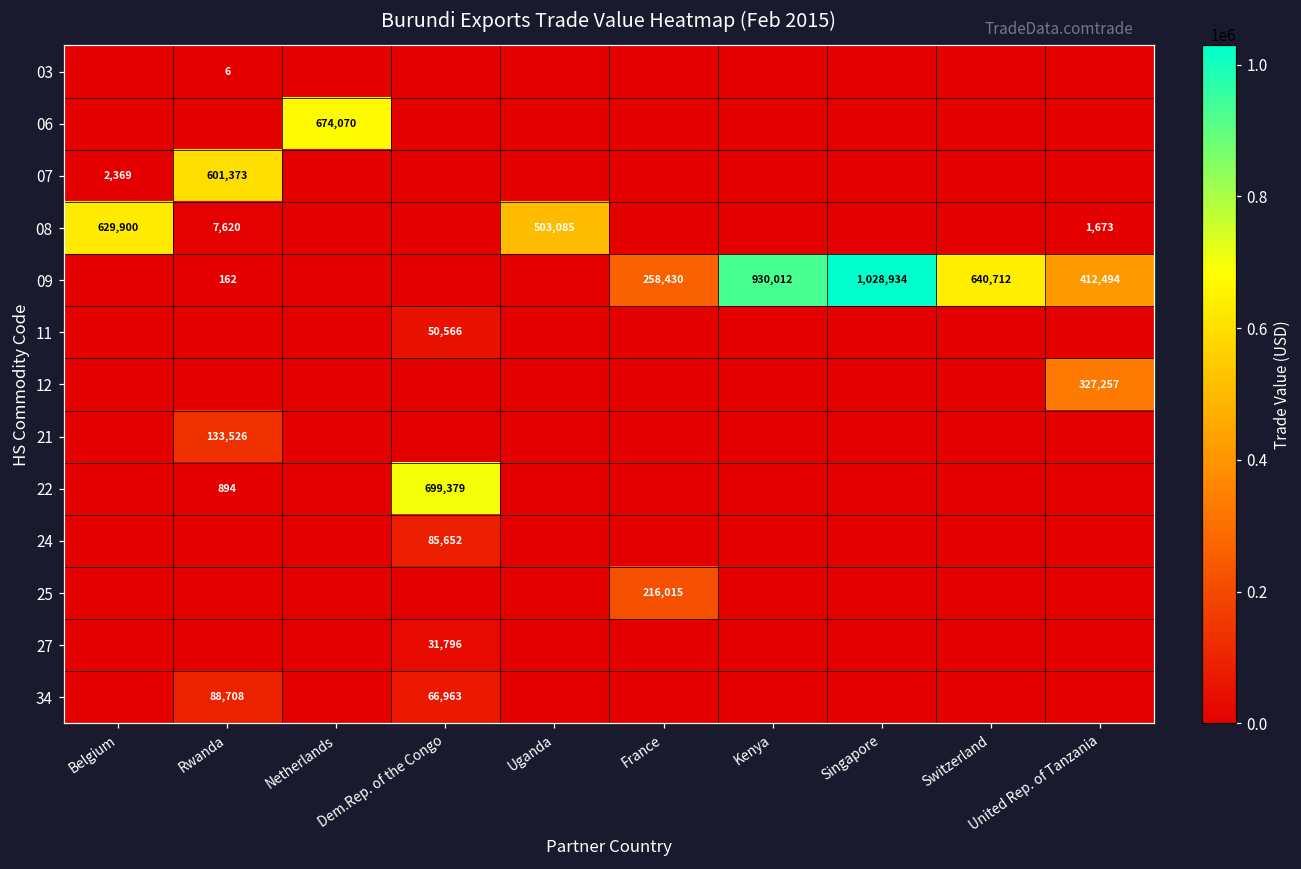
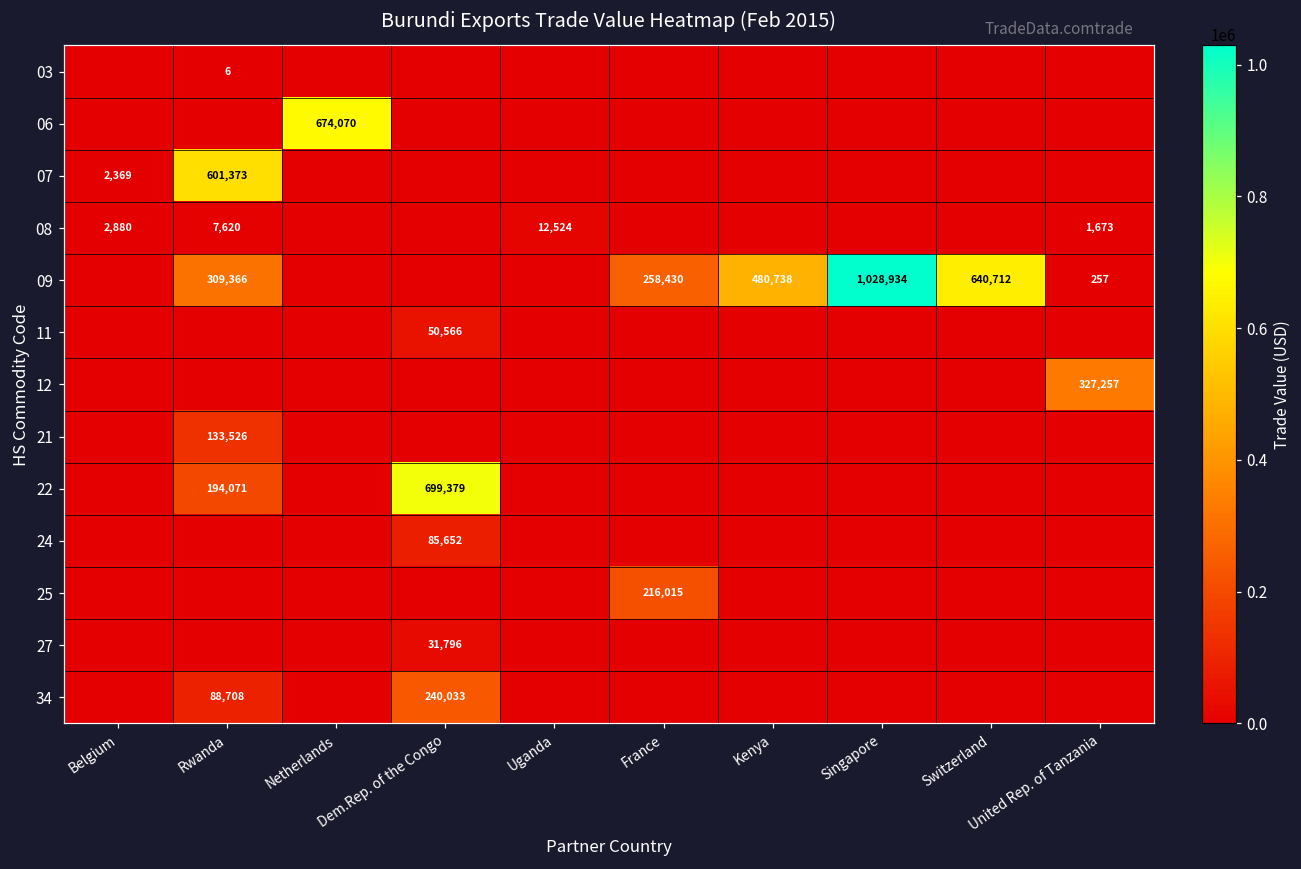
  {
    "03": {
      "Rwanda": "6"
    },
    "06": {
      "Netherlands": "674,070"
    },
    "07": {
      "Belgium": "2,369",
      "Rwanda": "601,373"
    },
    "08": {
-     "Belgium": "629,900",
+     "Belgium": "2,880",
      "Rwanda": "7,620",
-     "Uganda": "503,085",
+     "Uganda": "12,524",
      "United Rep. of Tanzania": "1,673"
    },
    "09": {
-     "Rwanda": "162",
+     "Rwanda": "309,366",
      "France": "258,430",
-     "Kenya": "930,012",
+     "Kenya": "480,738",
      "Singapore": "1,028,934",
      "Switzerland": "640,712",
-     "United Rep. of Tanzania": "412,494"
+     "United Rep. of Tanzania": "257"
    },
    "11": {
      "Dem.Rep. of the Congo": "50,566"
    },
    "12": {
      "United Rep. of Tanzania": "327,257"
    },
    "21": {
      "Rwanda": "133,526"
    },
    "22": {
-     "Rwanda": "894",
+     "Rwanda": "194,071",
      "Dem.Rep. of the Congo": "699,379"
    },
    "24": {
      "Dem.Rep. of the Congo": "85,652"
    },
    "25": {
      "France": "216,015"
    },
    "27": {
      "Dem.Rep. of the Congo": "31,796"
    },
    "34": {
      "Rwanda": "88,708",
-     "Dem.Rep. of the Congo": "66,963"
+     "Dem.Rep. of the Congo": "240,033"
    }
  }
